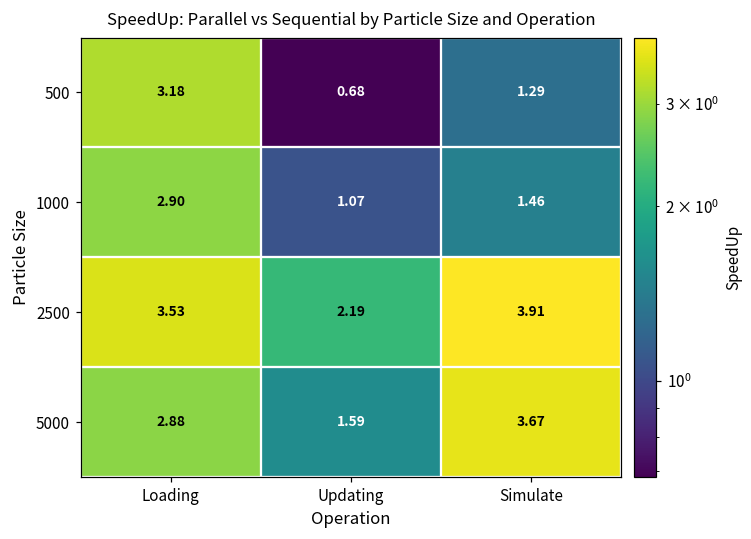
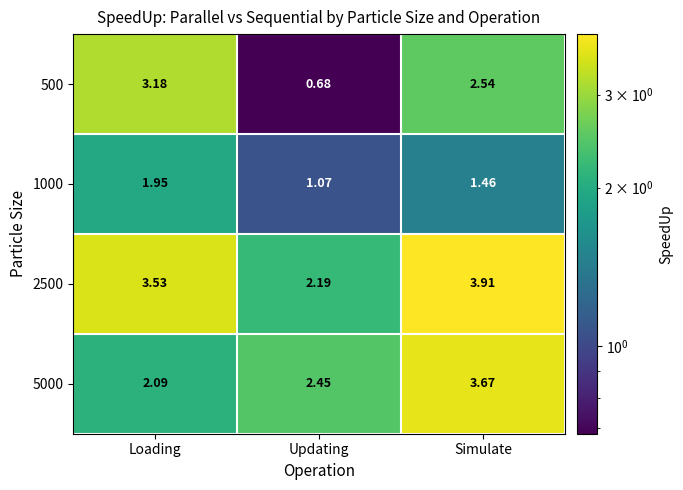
  {
    "500": {
      "Loading": 3.18,
      "Updating": 0.68,
-     "Simulate": 1.29
+     "Simulate": 2.54
    },
    "1000": {
-     "Loading": 2.90,
+     "Loading": 1.95,
      "Updating": 1.07,
      "Simulate": 1.46
    },
    "2500": {
      "Loading": 3.53,
      "Updating": 2.19,
      "Simulate": 3.91
    },
    "5000": {
-     "Loading": 2.88,
-     "Updating": 1.59,
+     "Loading": 2.09,
+     "Updating": 2.45,
      "Simulate": 3.67
    }
  }
